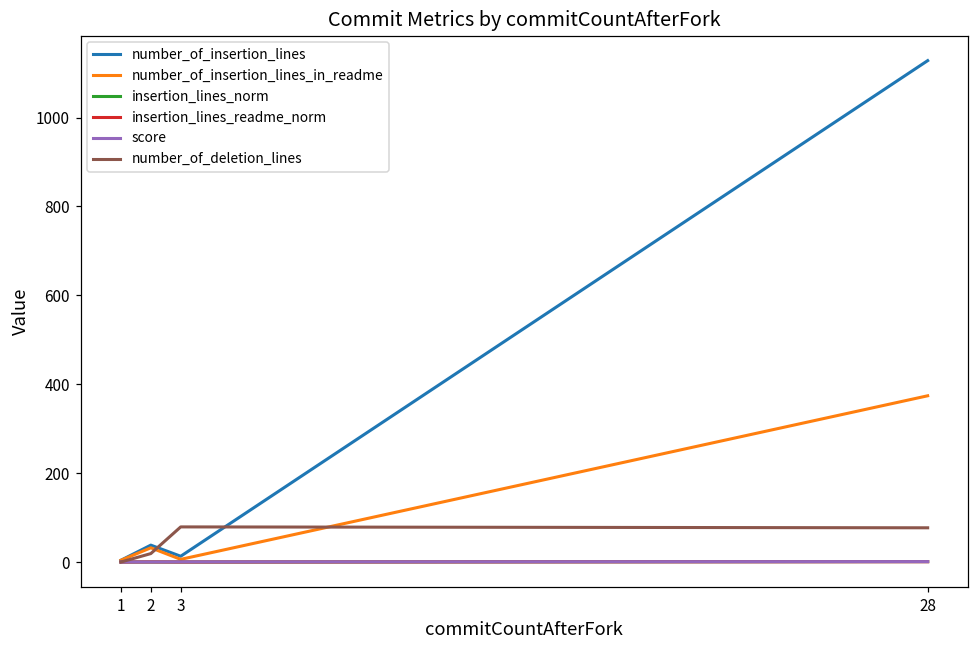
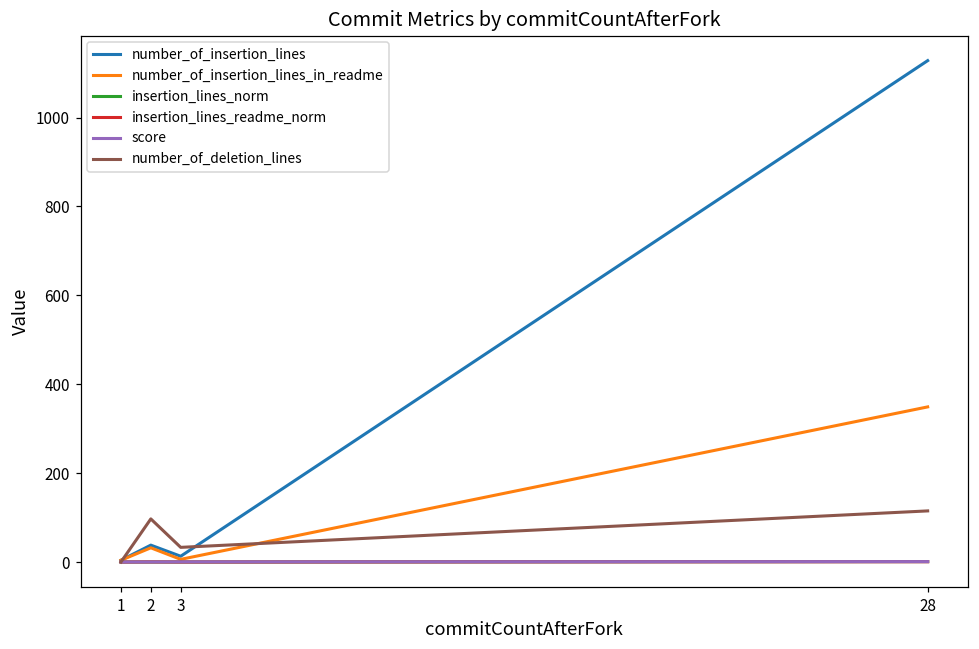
  {
    "number_of_insertion_lines": {
      "3": 10,
      "28": 1130
    },
    "number_of_insertion_lines_in_readme": {
-     "28": 370
+     "28": 350
    },
    "number_of_deletion_lines": {
-     "2": 20,
-     "3": 80,
-     "28": 80
+     "2": 100,
+     "3": 30,
+     "28": 120
    }
  }
